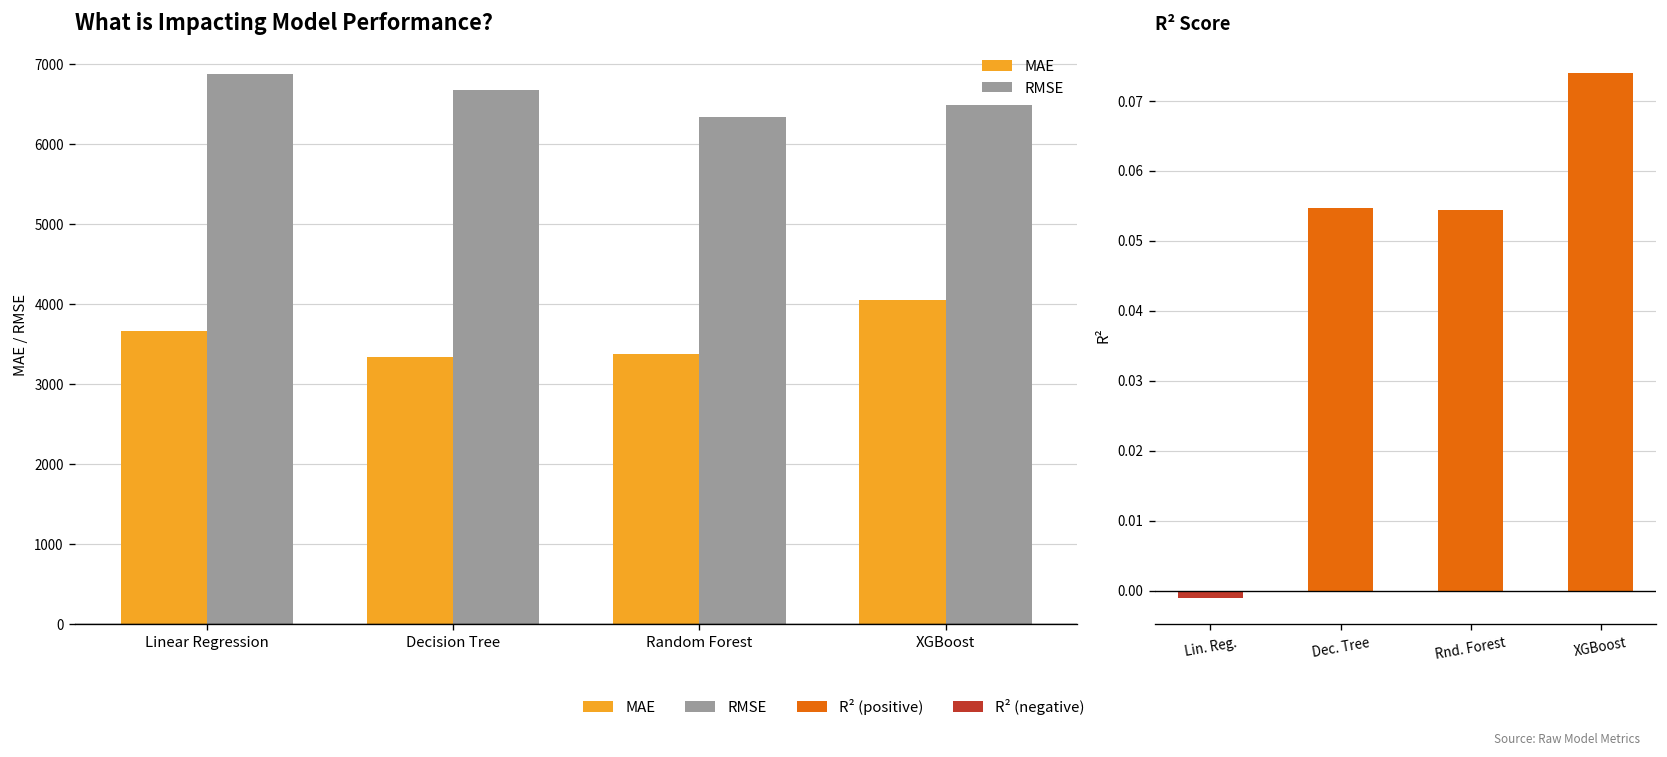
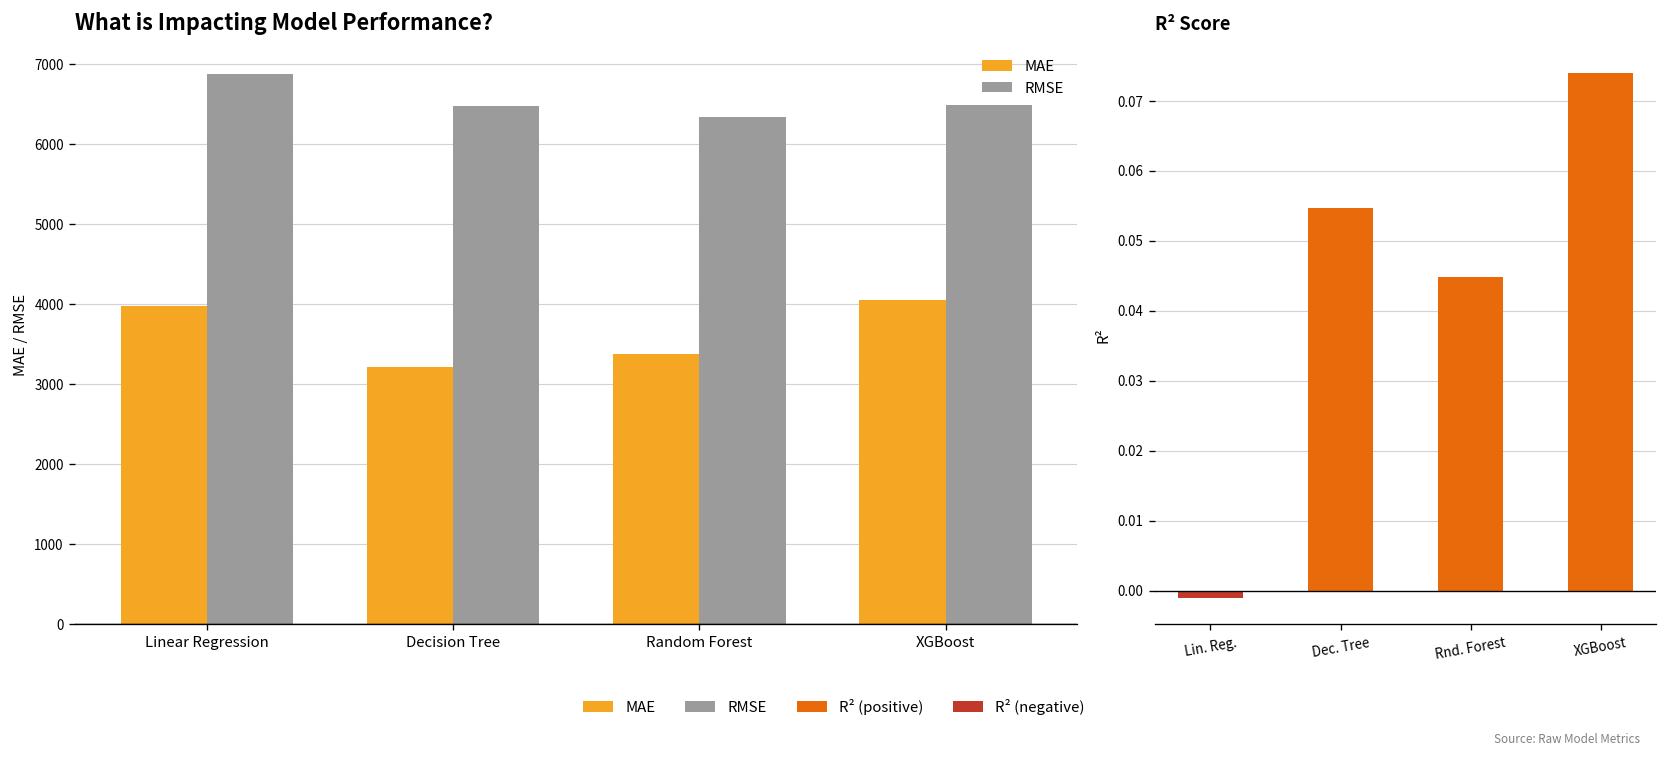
  {
    "What is Impacting Model Performance?": {
      "MAE": {
-       "Linear Regression": 3700,
-       "Decision Tree": 3300,
+       "Linear Regression": 4000,
+       "Decision Tree": 3200,
        "Random Forest": 3400,
        "XGBoost": 4000
      },
      "RMSE": {
        "Linear Regression": 6900,
-       "Decision Tree": 6700,
+       "Decision Tree": 6500,
        "Random Forest": 6300,
        "XGBoost": 6500
      }
    },
    "R² Score": {
      "Lin. Reg.": -0.001,
      "Dec. Tree": 0.055,
-     "Rnd. Forest": 0.054,
+     "Rnd. Forest": 0.045,
      "XGBoost": 0.074
    }
  }
